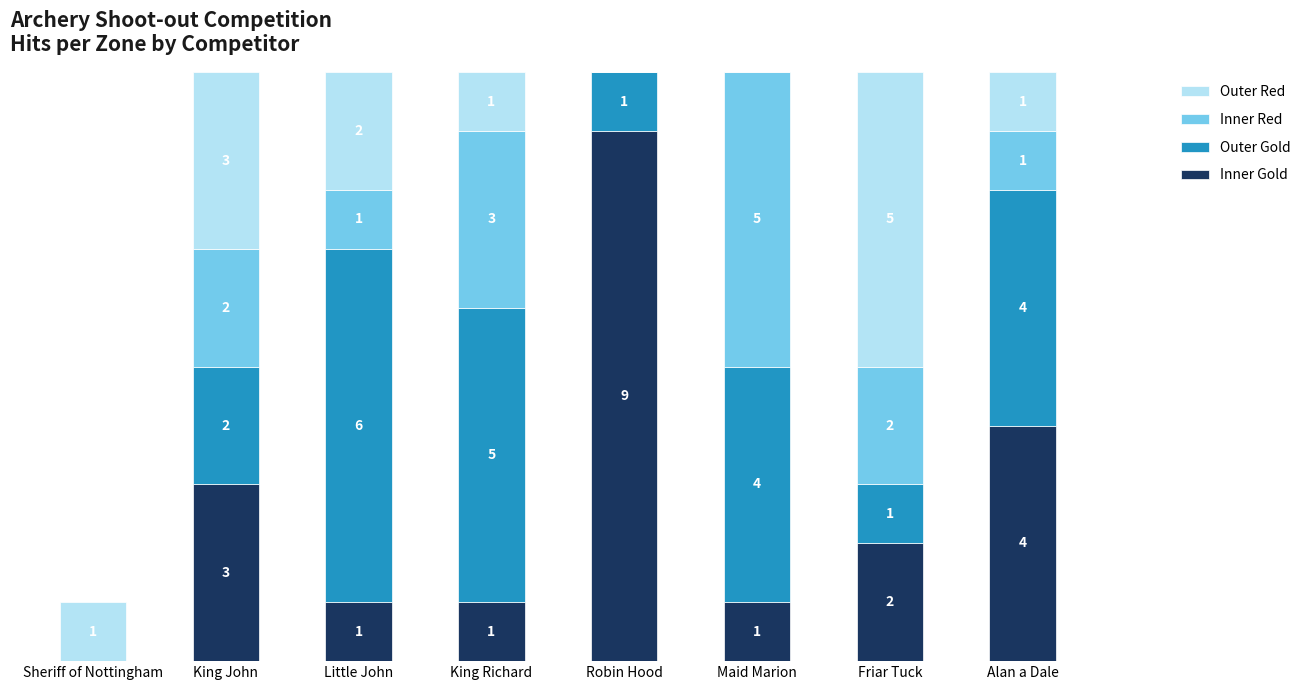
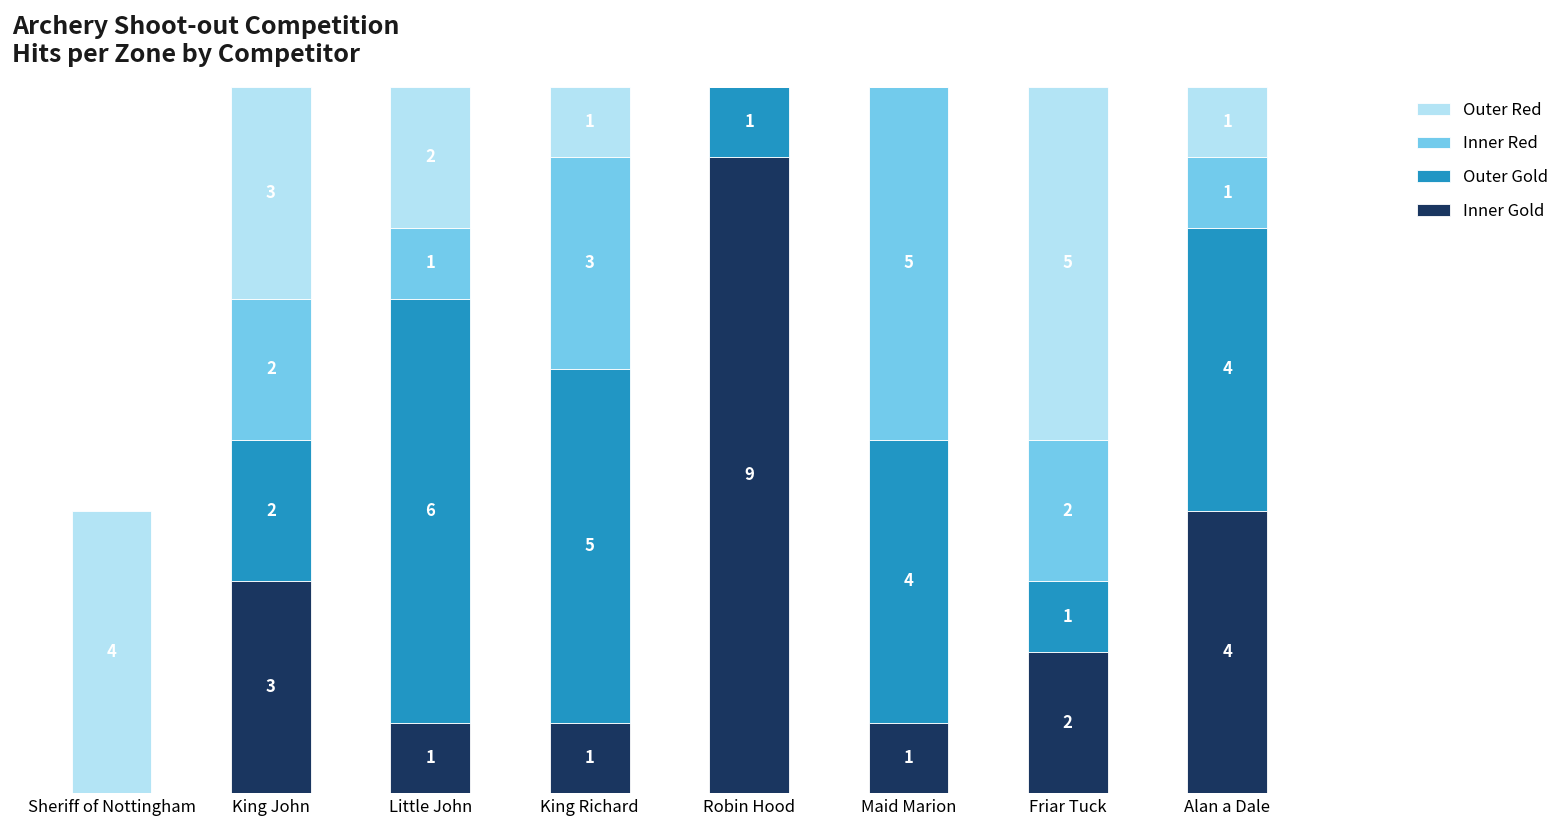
  {
    "Inner Gold": {
      "King John": 3,
      "Little John": 1,
      "King Richard": 1,
      "Robin Hood": 9,
      "Maid Marion": 1,
      "Friar Tuck": 2,
      "Alan a Dale": 4
    },
    "Outer Gold": {
      "King John": 2,
      "Little John": 6,
      "King Richard": 5,
      "Robin Hood": 1,
      "Maid Marion": 4,
      "Friar Tuck": 1,
      "Alan a Dale": 4
    },
    "Inner Red": {
      "King John": 2,
      "Little John": 1,
      "King Richard": 3,
      "Maid Marion": 5,
      "Friar Tuck": 2,
      "Alan a Dale": 1
    },
    "Outer Red": {
-     "Sheriff of Nottingham": 1,
+     "Sheriff of Nottingham": 4,
      "King John": 3,
      "Little John": 2,
      "King Richard": 1,
      "Friar Tuck": 5,
      "Alan a Dale": 1
    }
  }
